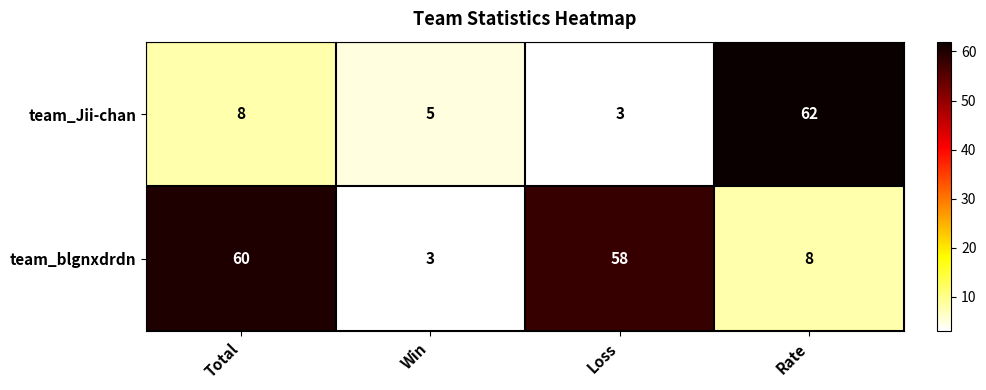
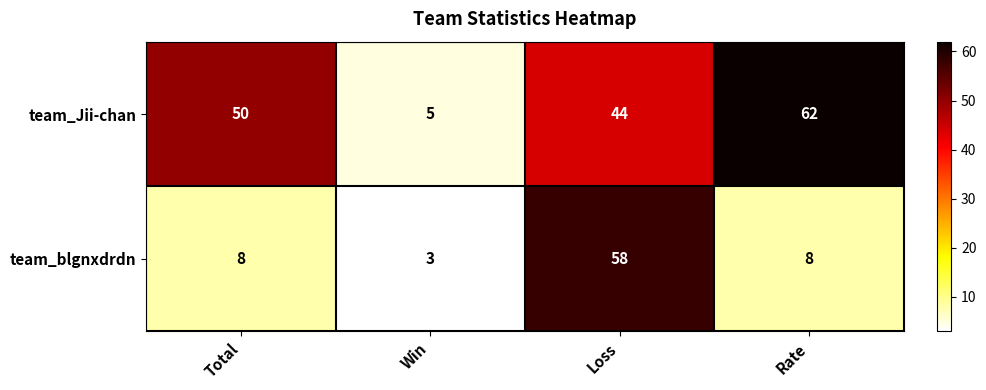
  {
    "team_Jii-chan": {
-     "Total": 8,
+     "Total": 50,
      "Win": 5,
-     "Loss": 3,
+     "Loss": 44,
      "Rate": 62
    },
    "team_blgnxdrdn": {
-     "Total": 60,
+     "Total": 8,
      "Win": 3,
      "Loss": 58,
      "Rate": 8
    }
  }
